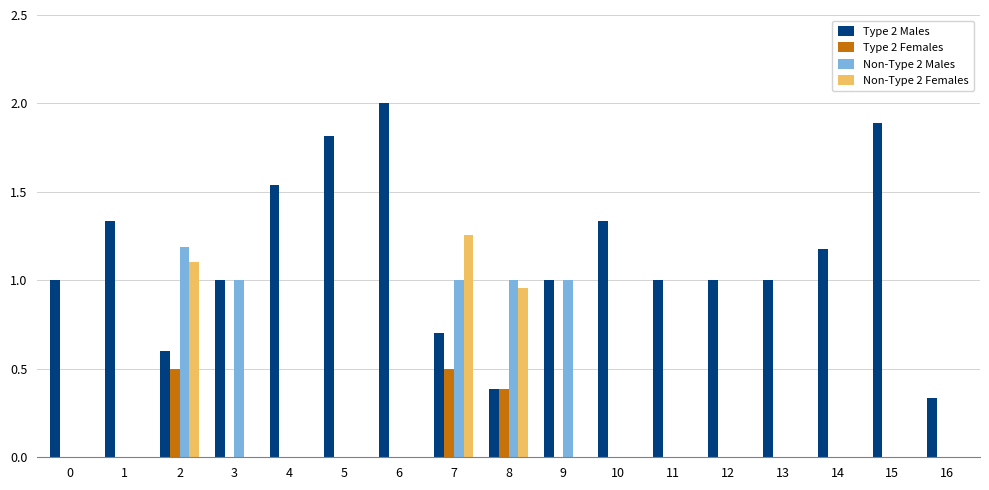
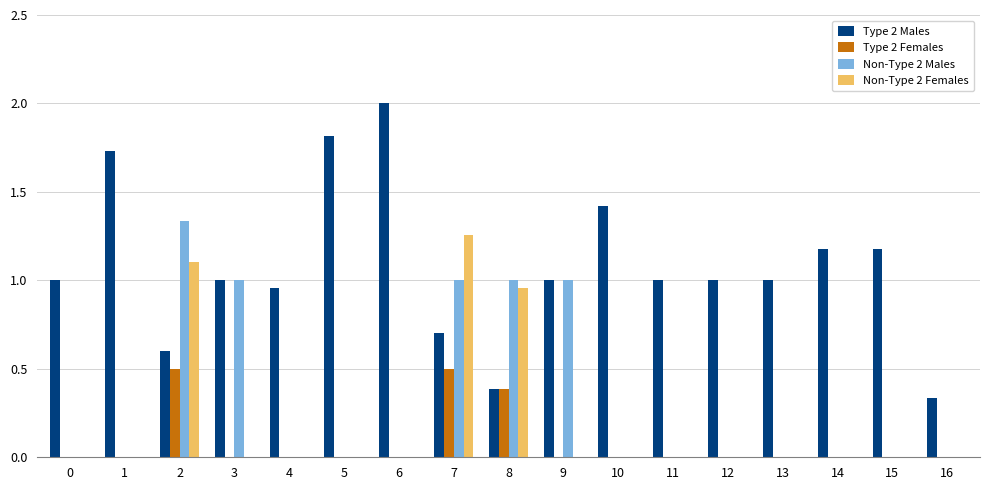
  {
    "Type 2 Males": {
      "0": 1.00,
-     "1": 1.33,
+     "1": 1.73,
      "2": 0.60,
      "3": 1.00,
-     "4": 1.54,
+     "4": 0.96,
      "5": 1.82,
      "6": 2.00,
      "7": 0.70,
      "8": 0.39,
      "9": 1.00,
-     "10": 1.33,
+     "10": 1.42,
      "11": 1.00,
      "12": 1.00,
      "13": 1.00,
      "14": 1.18,
-     "15": 1.89,
+     "15": 1.18,
      "16": 0.33
    },
    "Type 2 Females": {
      "0": 0.00,
      "1": 0.00,
      "2": 0.50,
      "3": 0.00,
      "4": 0.00,
      "5": 0.00,
      "6": 0.00,
      "7": 0.50,
      "8": 0.39,
      "9": 0.00,
      "10": 0.00,
      "11": 0.00,
      "12": 0.00,
      "13": 0.00,
      "14": 0.00,
      "15": 0.00,
      "16": 0.00
    },
    "Non-Type 2 Males": {
      "0": 0.00,
      "1": 0.00,
-     "2": 1.19,
+     "2": 1.33,
      "3": 1.00,
      "4": 0.00,
      "5": 0.00,
      "6": 0.00,
      "7": 1.00,
      "8": 1.00,
      "9": 1.00,
      "10": 0.00,
      "11": 0.00,
      "12": 0.00,
      "13": 0.00,
      "14": 0.00,
      "15": 0.00,
      "16": 0.00
    },
    "Non-Type 2 Females": {
      "0": 0.00,
      "1": 0.00,
      "2": 1.11,
      "3": 0.00,
      "4": 0.00,
      "5": 0.00,
      "6": 0.00,
      "7": 1.26,
      "8": 0.96,
      "9": 0.00,
      "10": 0.00,
      "11": 0.00,
      "12": 0.00,
      "13": 0.00,
      "14": 0.00,
      "15": 0.00,
      "16": 0.00
    }
  }
